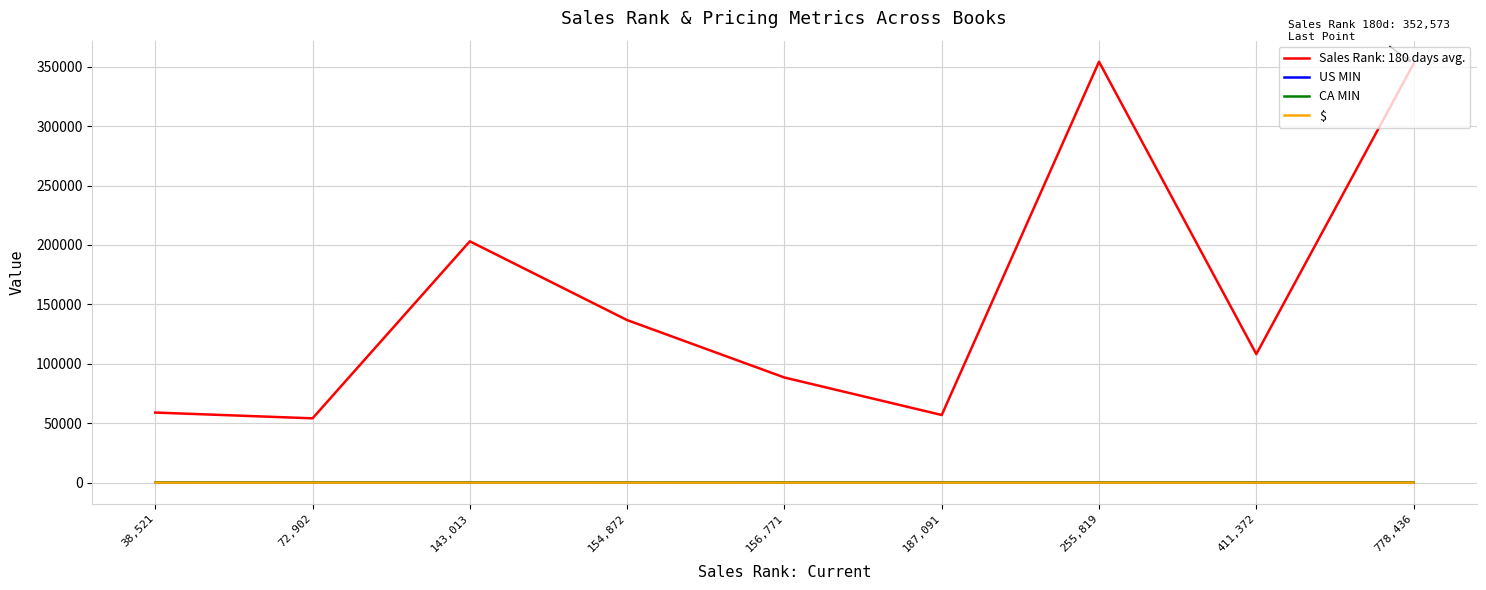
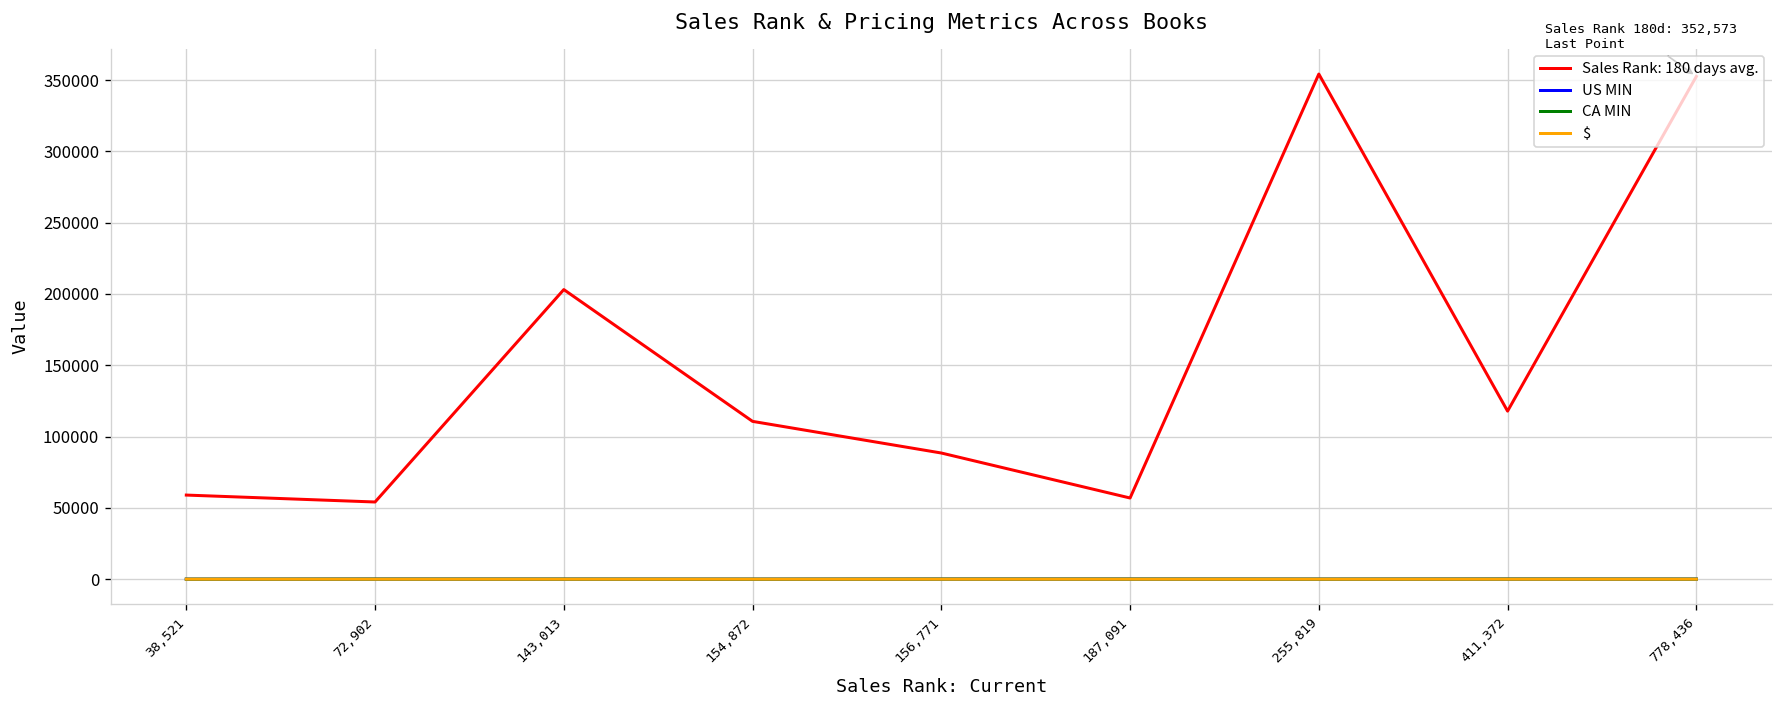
  {
    "Sales Rank: 180 days avg.": {
      "38,521": 59000,
      "72,902": 54000,
      "143,013": 203000,
-     "154,872": 137000,
+     "154,872": 111000,
      "156,771": 88000,
      "187,091": 57000,
      "255,819": 354000,
-     "411,372": 108000
+     "411,372": 118000
    }
  }
